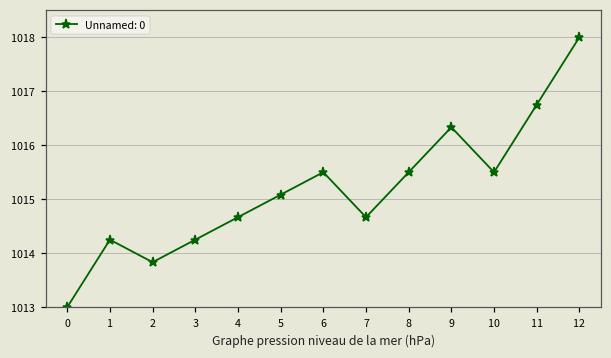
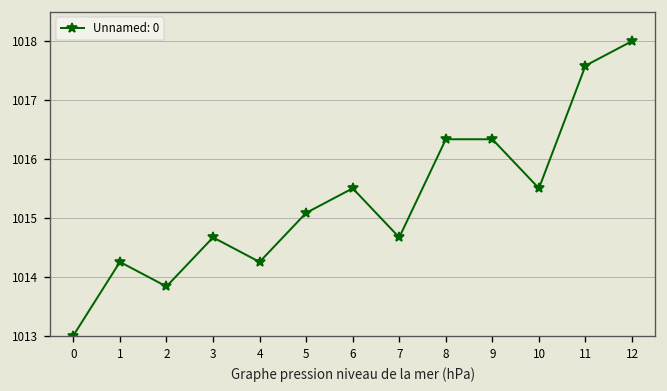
  {
    "0": 1013.0,
    "1": 1014.3,
    "2": 1013.8,
-   "3": 1014.3,
-   "4": 1014.7,
+   "3": 1014.7,
+   "4": 1014.3,
    "5": 1015.1,
    "6": 1015.5,
    "7": 1014.7,
-   "8": 1015.5,
+   "8": 1016.3,
    "9": 1016.3,
    "10": 1015.5,
-   "11": 1016.8,
+   "11": 1017.6,
    "12": 1018.0
  }
